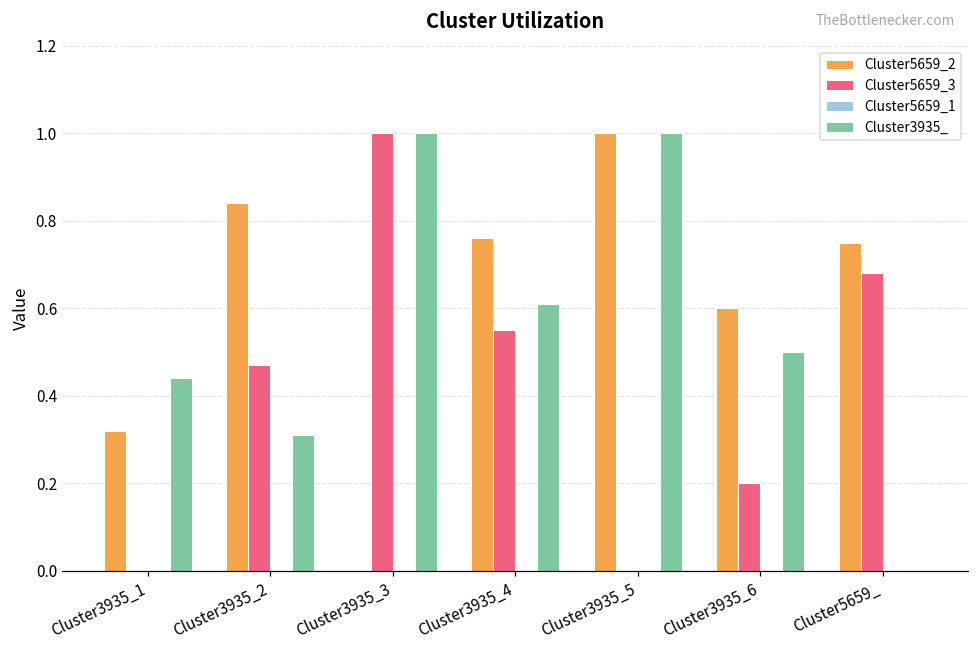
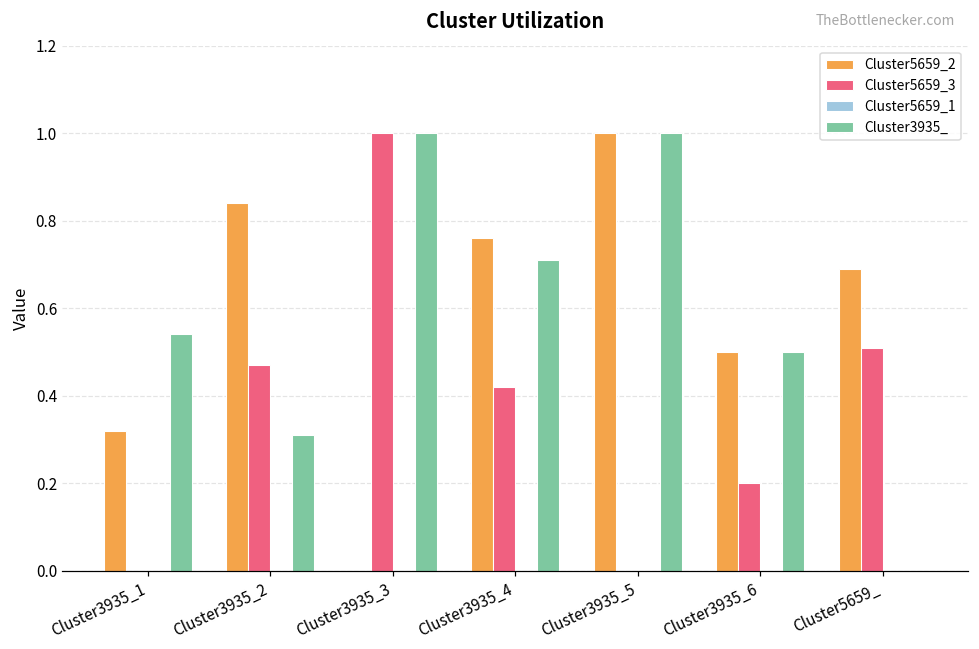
  {
    "Cluster5659_2": {
      "Cluster3935_1": 0.32,
      "Cluster3935_2": 0.84,
      "Cluster3935_3": 0.00,
      "Cluster3935_4": 0.76,
      "Cluster3935_5": 1.00,
-     "Cluster3935_6": 0.6,
-     "Cluster5659_": 0.75
+     "Cluster3935_6": 0.5,
+     "Cluster5659_": 0.69
    },
    "Cluster5659_3": {
      "Cluster3935_1": 0.00,
      "Cluster3935_2": 0.47,
      "Cluster3935_3": 1.00,
-     "Cluster3935_4": 0.55,
+     "Cluster3935_4": 0.42,
      "Cluster3935_5": 0.00,
      "Cluster3935_6": 0.20,
-     "Cluster5659_": 0.68
+     "Cluster5659_": 0.51
    },
    "Cluster5659_1": {
      "Cluster3935_1": 0.00,
      "Cluster3935_2": 0.00,
      "Cluster3935_3": 0.00,
      "Cluster3935_4": 0.00,
      "Cluster3935_5": 0.00,
      "Cluster3935_6": 0.00,
      "Cluster5659_": 0.00
    },
    "Cluster3935_": {
-     "Cluster3935_1": 0.44,
+     "Cluster3935_1": 0.54,
      "Cluster3935_2": 0.31,
      "Cluster3935_3": 1.00,
-     "Cluster3935_4": 0.61,
+     "Cluster3935_4": 0.71,
      "Cluster3935_5": 1.00,
      "Cluster3935_6": 0.50,
      "Cluster5659_": 0.00
    }
  }
